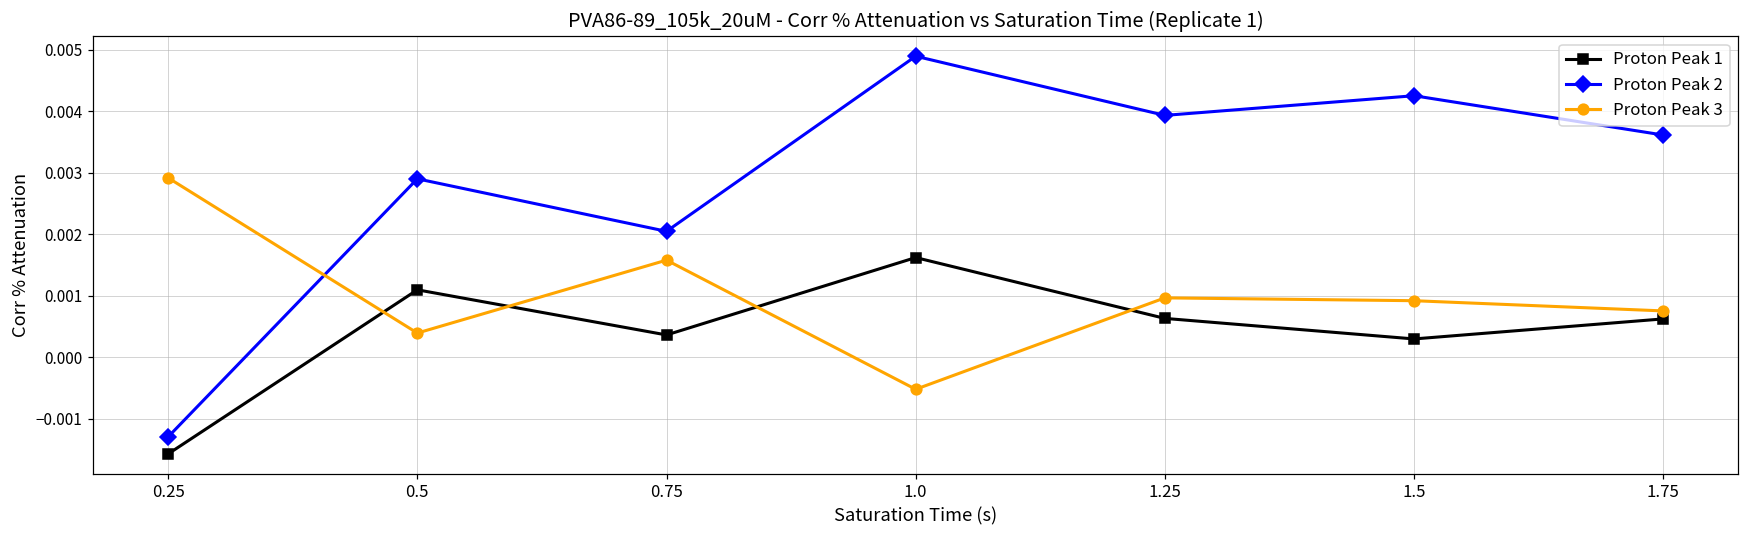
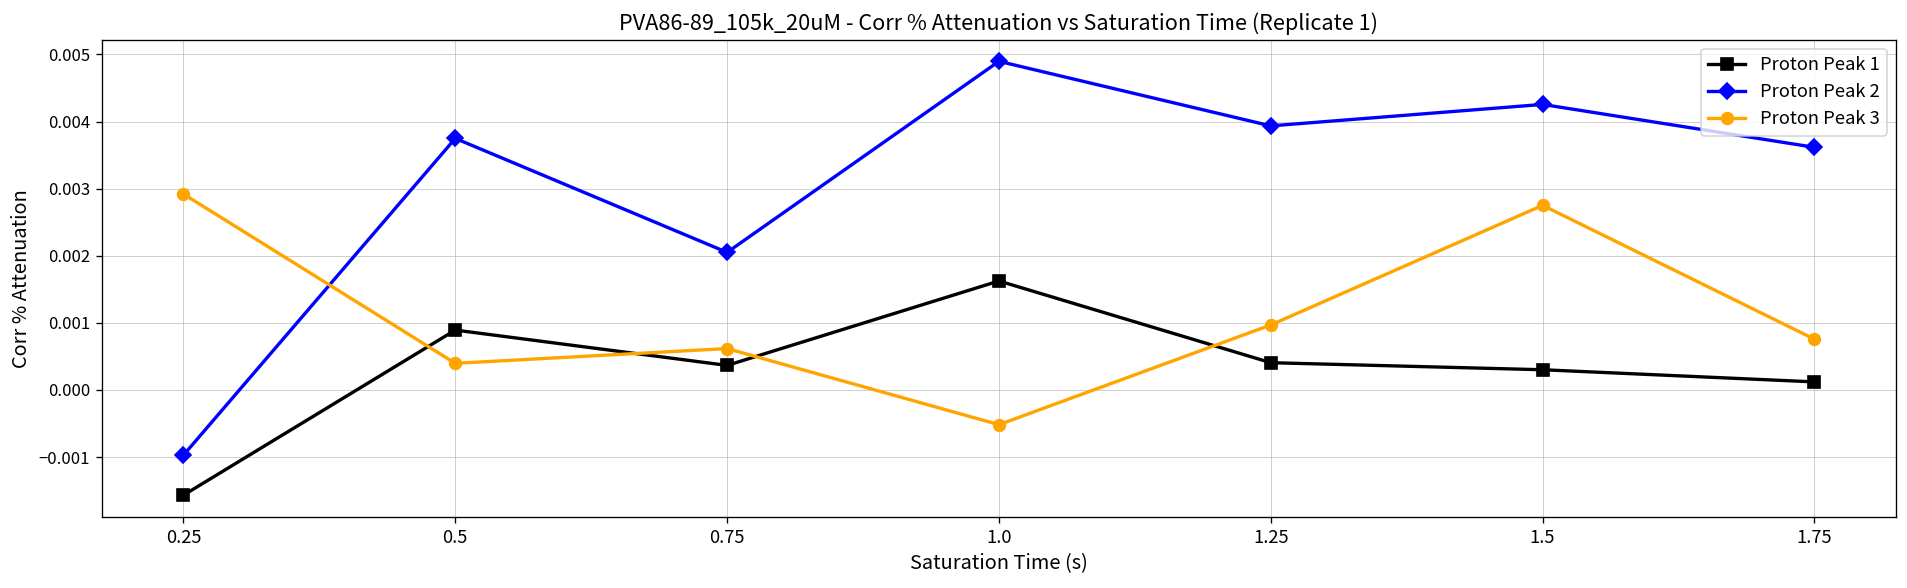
  {
    "Proton Peak 1": {
      "0.25": -0.0016,
-     "0.5": 0.0011,
+     "0.5": 0.0009,
      "0.75": 0.0004,
      "1.0": 0.0016,
-     "1.25": 0.0006,
+     "1.25": 0.0004,
      "1.5": 0.0003,
-     "1.75": 0.0006
+     "1.75": 0.0001
    },
    "Proton Peak 2": {
-     "0.25": -0.0013,
-     "0.5": 0.0029,
+     "0.25": -0.0010,
+     "0.5": 0.0037,
      "0.75": 0.0021,
      "1.0": 0.0049,
      "1.25": 0.0039,
      "1.5": 0.0043,
      "1.75": 0.0036
    },
    "Proton Peak 3": {
      "0.25": 0.0029,
      "0.5": 0.0004,
-     "0.75": 0.0016,
+     "0.75": 0.0006,
      "1.0": -0.0005,
      "1.25": 0.0010,
-     "1.5": 0.0009,
+     "1.5": 0.0028,
      "1.75": 0.0008
    }
  }
